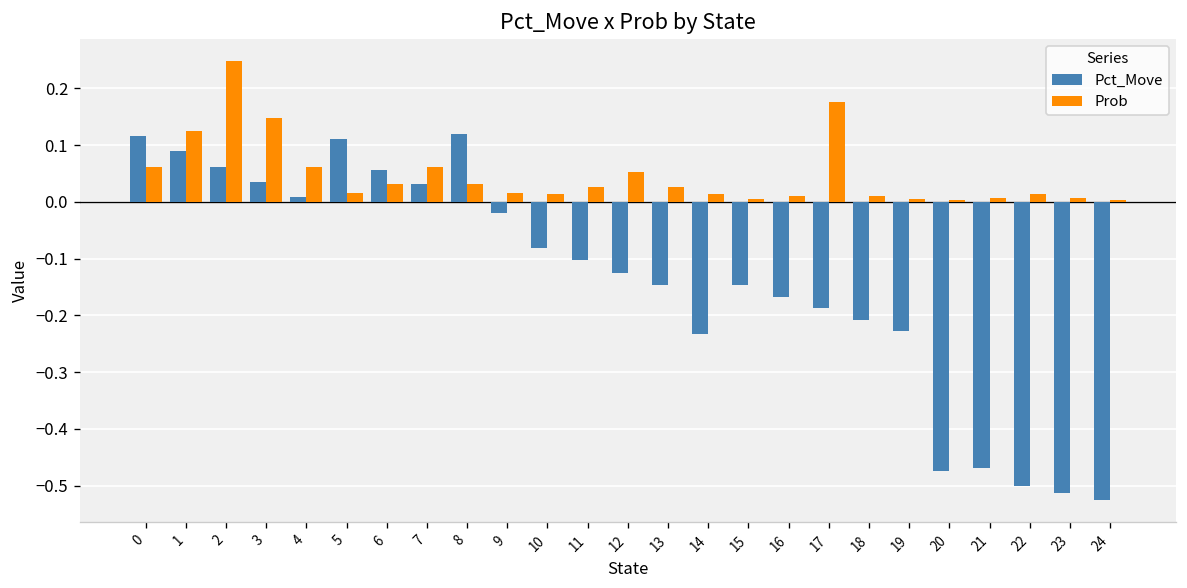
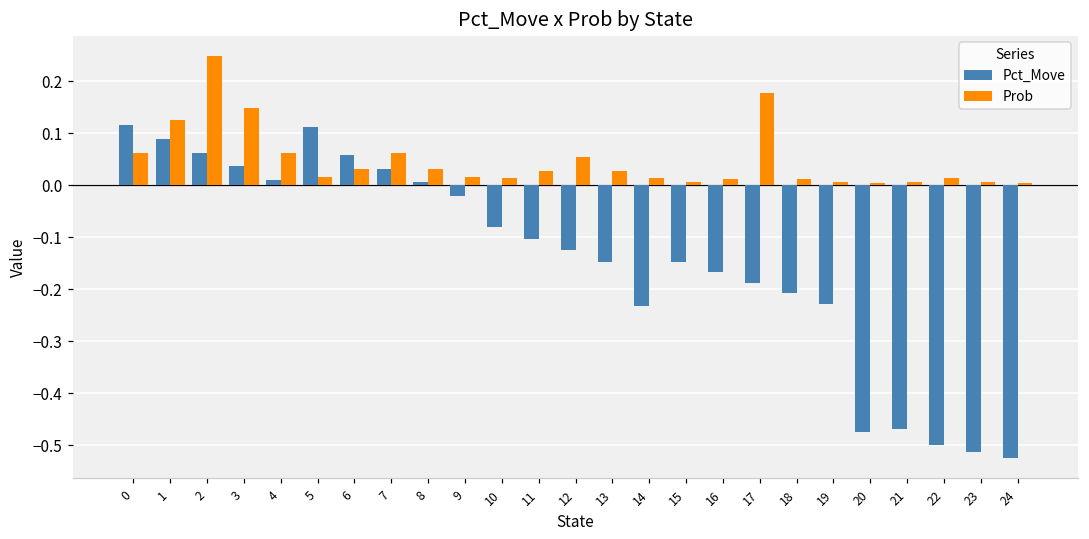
  {
    "Pct_Move": {
      "0": 0.12,
      "1": 0.09,
      "2": 0.06,
      "3": 0.04,
      "4": 0.01,
      "5": 0.11,
      "6": 0.06,
      "7": 0.03,
-     "8": 0.12,
+     "8": 0.01,
      "9": -0.02,
      "10": -0.08,
      "11": -0.10,
      "12": -0.13,
      "13": -0.15,
      "14": -0.23,
      "15": -0.15,
      "16": -0.17,
      "17": -0.19,
      "18": -0.21,
      "19": -0.23,
      "20": -0.48,
      "21": -0.47,
      "22": -0.50,
      "23": -0.51,
      "24": -0.53
    },
    "Prob": {
      "0": 0.06,
      "1": 0.12,
      "2": 0.25,
      "3": 0.15,
      "4": 0.06,
      "5": 0.02,
      "6": 0.03,
      "7": 0.06,
      "8": 0.03,
      "9": 0.02,
      "10": 0.01,
      "11": 0.03,
      "12": 0.05,
      "13": 0.03,
      "14": 0.01,
      "15": 0.01,
      "16": 0.01,
      "17": 0.18,
      "18": 0.01,
      "19": 0.01,
      "21": 0.01,
      "22": 0.01,
      "23": 0.01
    }
  }
